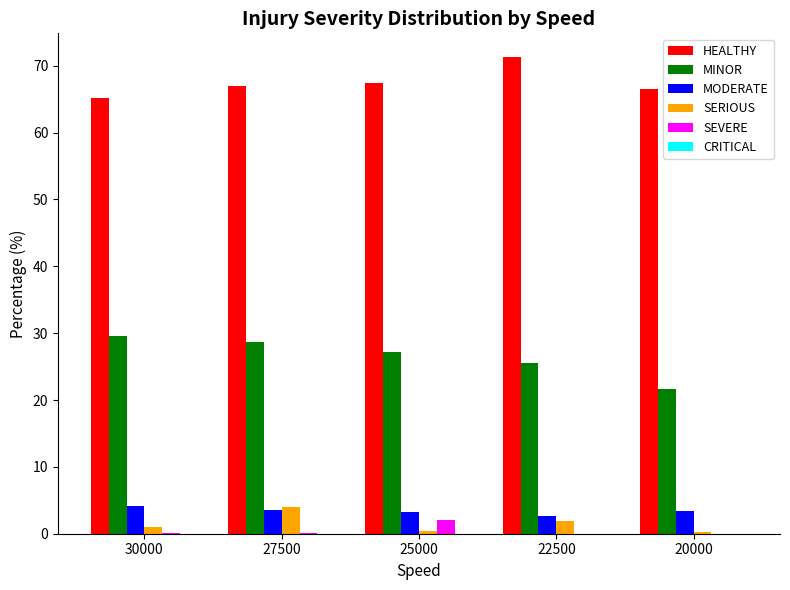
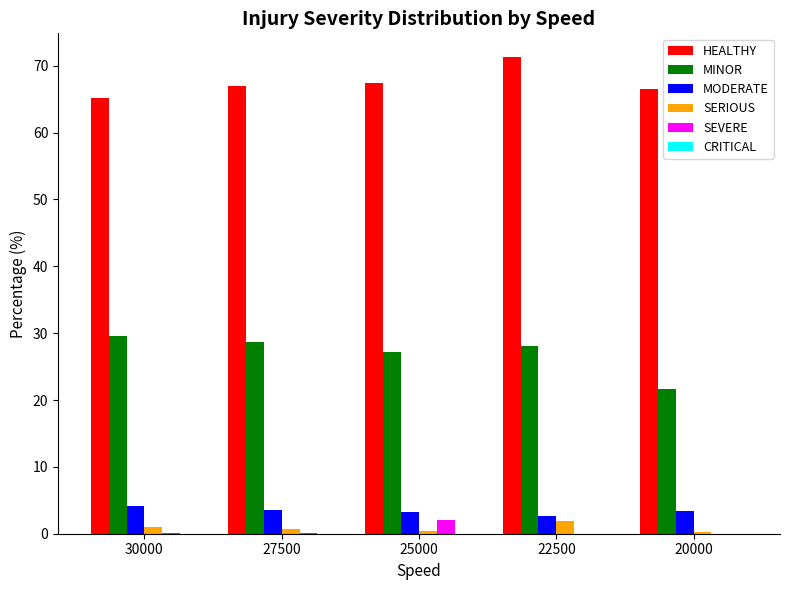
  {
    "HEALTHY": {
      "30000": 65,
      "27500": 67,
      "25000": 67,
      "22500": 71,
      "20000": 67
    },
    "MINOR": {
      "30000": 30,
      "27500": 29,
      "25000": 27,
-     "22500": 26,
+     "22500": 28,
      "20000": 22
    },
    "MODERATE": {
      "30000": 4,
      "27500": 4,
      "25000": 3,
      "22500": 3,
      "20000": 3
    },
    "SERIOUS": {
      "30000": 1,
-     "27500": 4,
+     "27500": 1,
      "25000": 0,
      "22500": 2
    },
    "SEVERE": {
      "25000": 2
    },
    "CRITICAL": {
      "25000": 0,
      "22500": 0,
      "20000": 0
    }
  }
